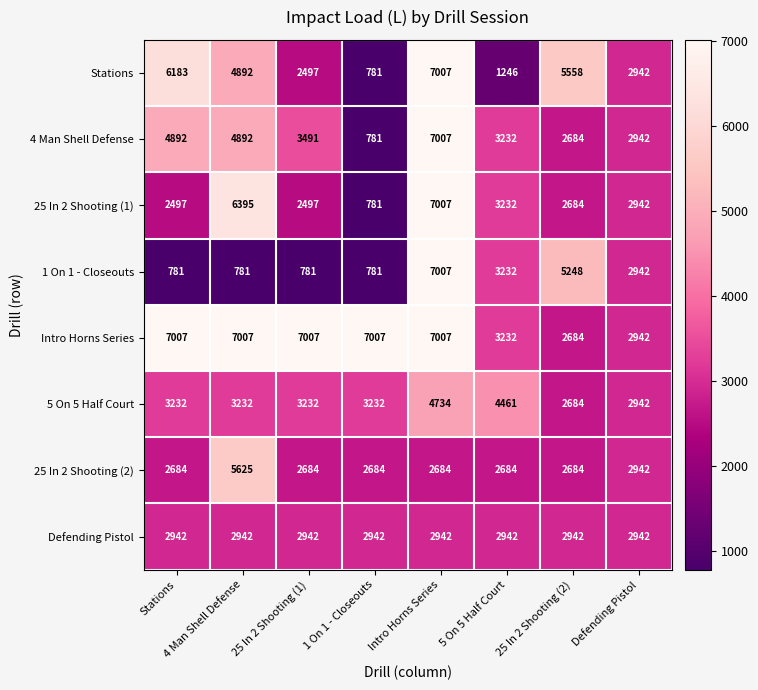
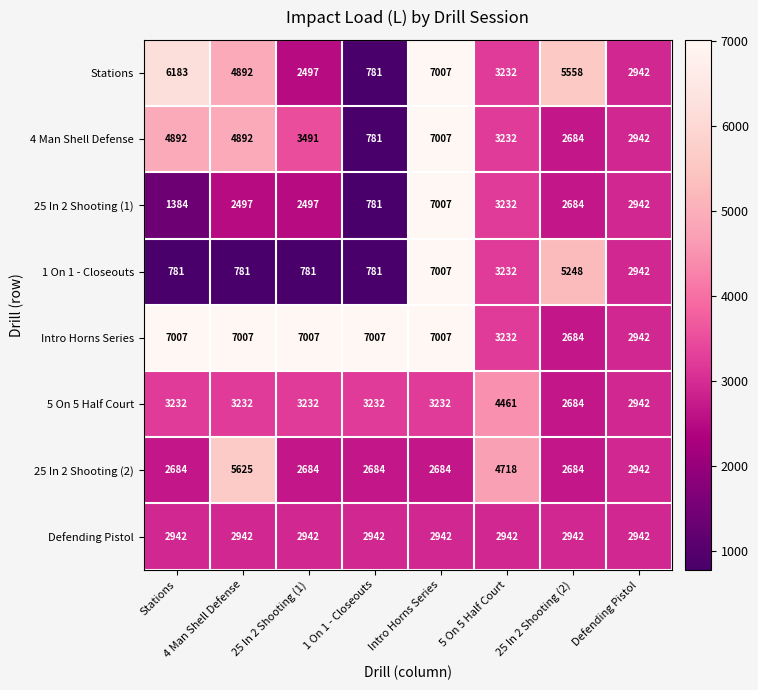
  {
    "Stations": {
      "Stations": 6183,
      "4 Man Shell Defense": 4892,
      "25 In 2 Shooting (1)": 2497,
      "1 On 1 - Closeouts": 781,
      "Intro Horns Series": 7007,
-     "5 On 5 Half Court": 1246,
+     "5 On 5 Half Court": 3232,
      "25 In 2 Shooting (2)": 5558,
      "Defending Pistol": 2942
    },
    "4 Man Shell Defense": {
      "Stations": 4892,
      "4 Man Shell Defense": 4892,
      "25 In 2 Shooting (1)": 3491,
      "1 On 1 - Closeouts": 781,
      "Intro Horns Series": 7007,
      "5 On 5 Half Court": 3232,
      "25 In 2 Shooting (2)": 2684,
      "Defending Pistol": 2942
    },
    "25 In 2 Shooting (1)": {
-     "Stations": 2497,
-     "4 Man Shell Defense": 6395,
+     "Stations": 1384,
+     "4 Man Shell Defense": 2497,
      "25 In 2 Shooting (1)": 2497,
      "1 On 1 - Closeouts": 781,
      "Intro Horns Series": 7007,
      "5 On 5 Half Court": 3232,
      "25 In 2 Shooting (2)": 2684,
      "Defending Pistol": 2942
    },
    "1 On 1 - Closeouts": {
      "Stations": 781,
      "4 Man Shell Defense": 781,
      "25 In 2 Shooting (1)": 781,
      "1 On 1 - Closeouts": 781,
      "Intro Horns Series": 7007,
      "5 On 5 Half Court": 3232,
      "25 In 2 Shooting (2)": 5248,
      "Defending Pistol": 2942
    },
    "Intro Horns Series": {
      "Stations": 7007,
      "4 Man Shell Defense": 7007,
      "25 In 2 Shooting (1)": 7007,
      "1 On 1 - Closeouts": 7007,
      "Intro Horns Series": 7007,
      "5 On 5 Half Court": 3232,
      "25 In 2 Shooting (2)": 2684,
      "Defending Pistol": 2942
    },
    "5 On 5 Half Court": {
      "Stations": 3232,
      "4 Man Shell Defense": 3232,
      "25 In 2 Shooting (1)": 3232,
      "1 On 1 - Closeouts": 3232,
-     "Intro Horns Series": 4734,
+     "Intro Horns Series": 3232,
      "5 On 5 Half Court": 4461,
      "25 In 2 Shooting (2)": 2684,
      "Defending Pistol": 2942
    },
    "25 In 2 Shooting (2)": {
      "Stations": 2684,
      "4 Man Shell Defense": 5625,
      "25 In 2 Shooting (1)": 2684,
      "1 On 1 - Closeouts": 2684,
      "Intro Horns Series": 2684,
-     "5 On 5 Half Court": 2684,
+     "5 On 5 Half Court": 4718,
      "25 In 2 Shooting (2)": 2684,
      "Defending Pistol": 2942
    },
    "Defending Pistol": {
      "Stations": 2942,
      "4 Man Shell Defense": 2942,
      "25 In 2 Shooting (1)": 2942,
      "1 On 1 - Closeouts": 2942,
      "Intro Horns Series": 2942,
      "5 On 5 Half Court": 2942,
      "25 In 2 Shooting (2)": 2942,
      "Defending Pistol": 2942
    }
  }
